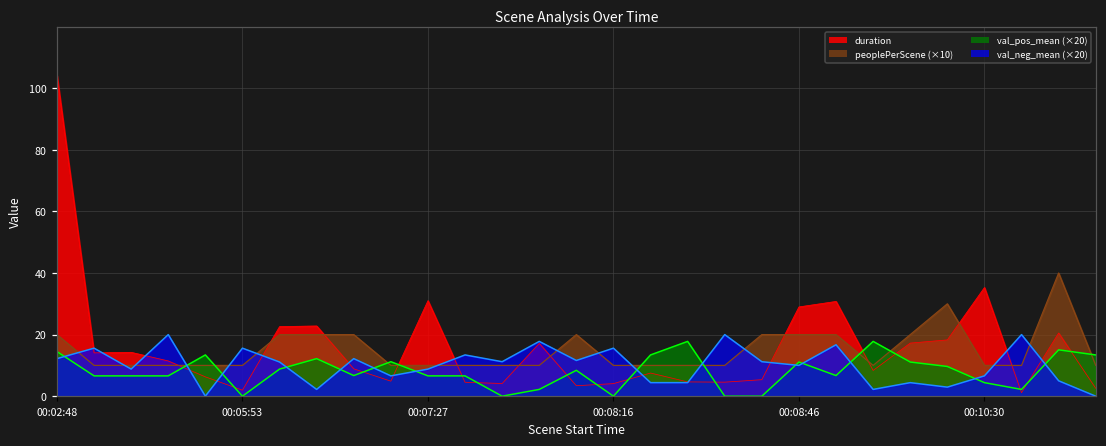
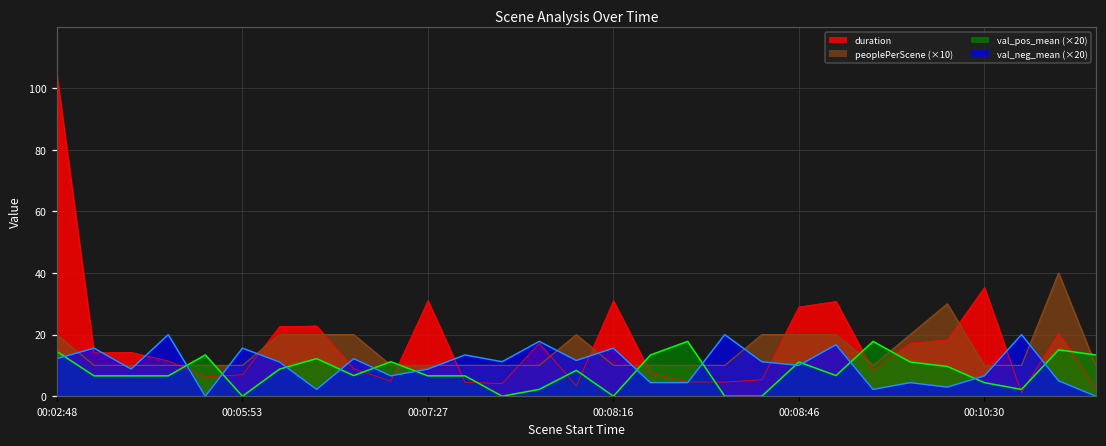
  {
    "duration": {
      "00:02:48": 104,
-     "00:05:53": 2,
+     "00:05:53": 7,
      "00:07:27": 31,
-     "00:08:16": 4,
+     "00:08:16": 31,
      "00:08:46": 29,
      "00:10:30": 35
    }
  }
